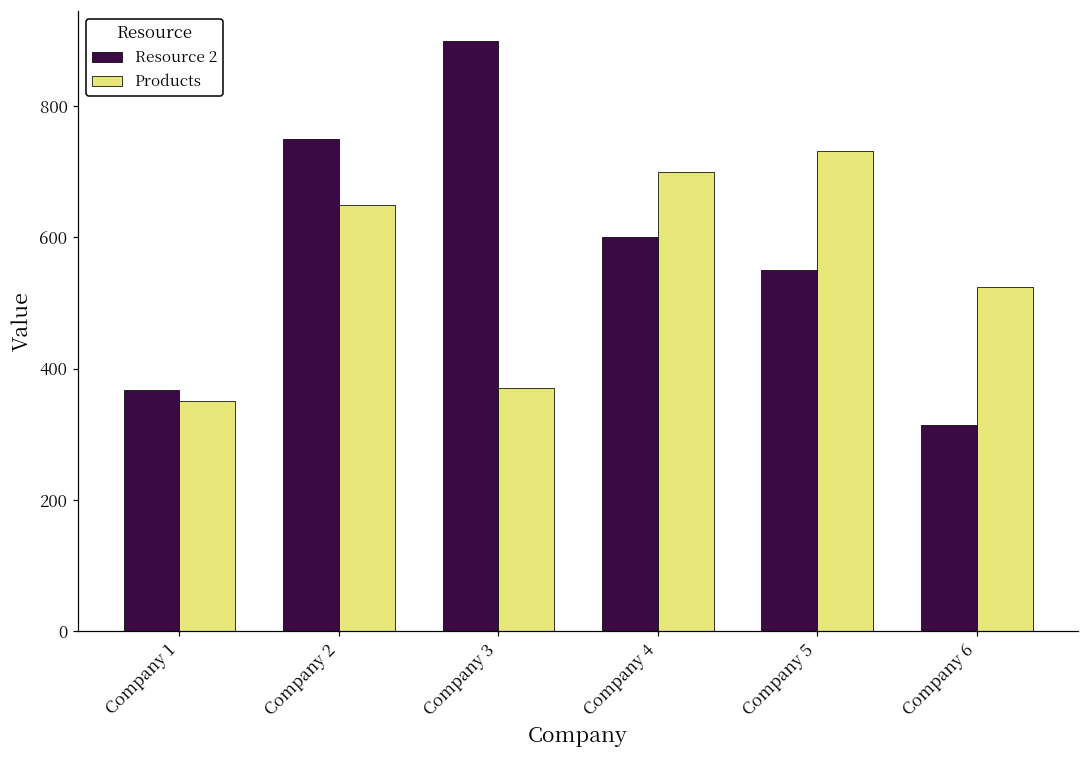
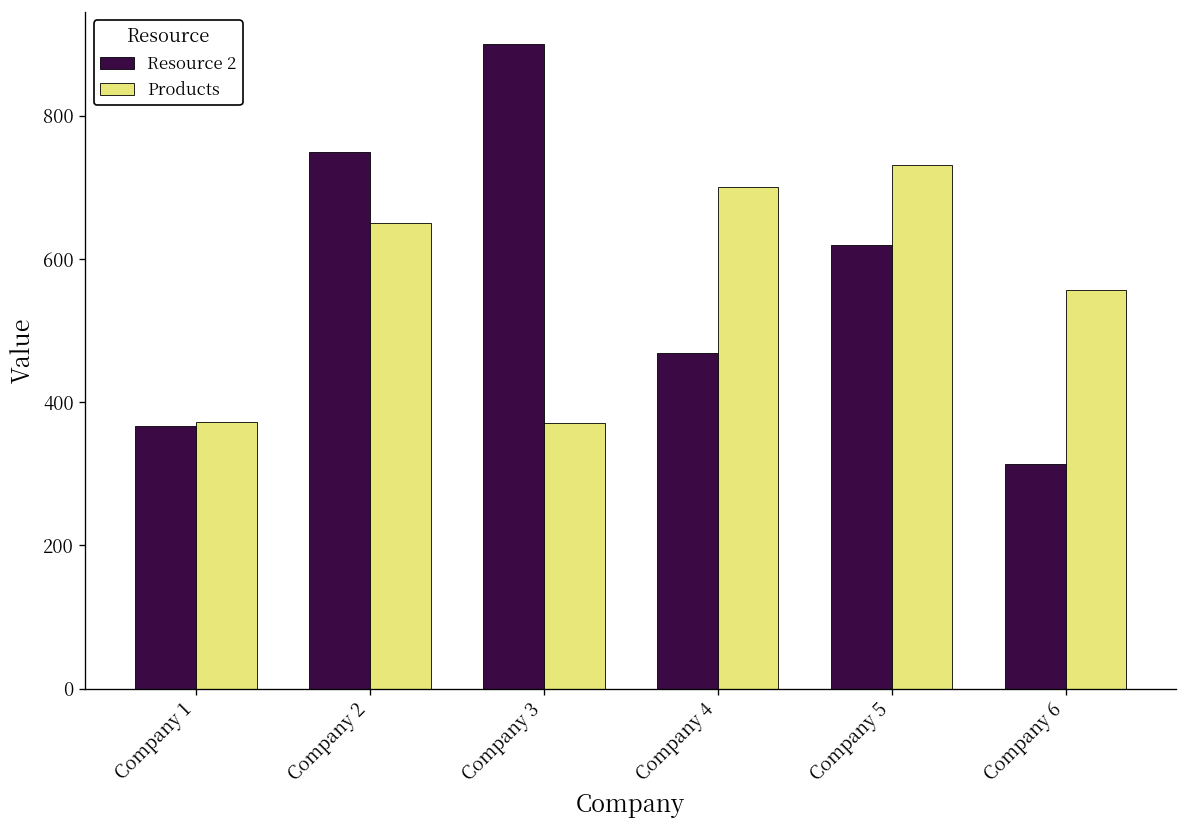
  {
    "Resource 2": {
      "Company 1": 370,
      "Company 2": 750,
      "Company 3": 900,
-     "Company 4": 600,
-     "Company 5": 550,
+     "Company 4": 470,
+     "Company 5": 620,
      "Company 6": 310
    },
    "Products": {
-     "Company 1": 350,
+     "Company 1": 370,
      "Company 2": 650,
      "Company 3": 370,
      "Company 4": 700,
      "Company 5": 730,
-     "Company 6": 530
+     "Company 6": 560
    }
  }
